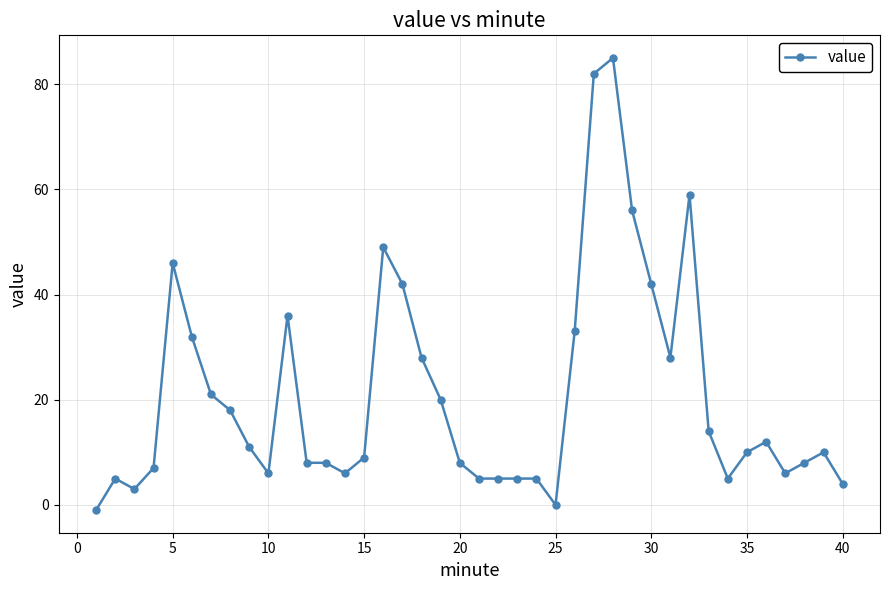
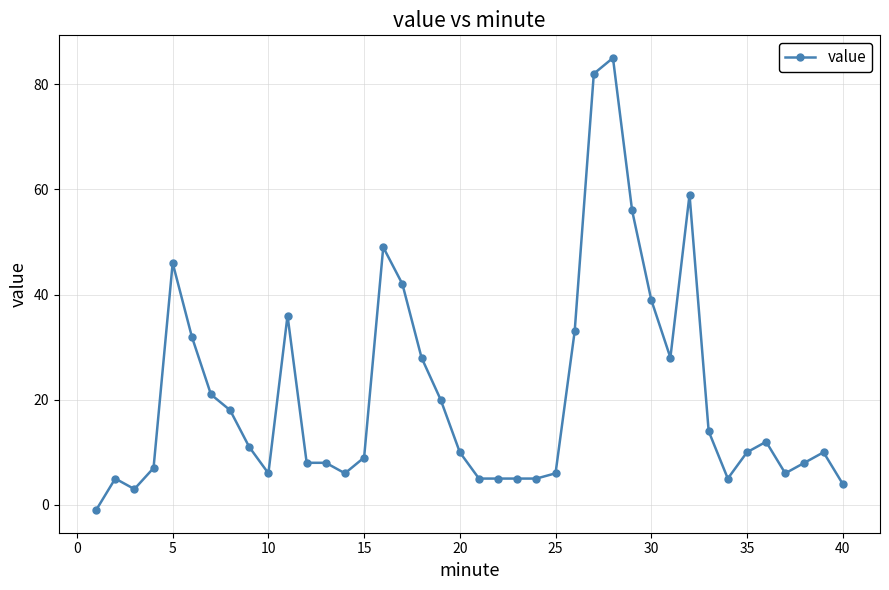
  {
    "5": 46,
    "10": 6,
    "15": 9,
-   "20": 8,
-   "25": 0,
-   "30": 42,
+   "20": 10,
+   "25": 6,
+   "30": 39,
    "35": 10,
    "40": 4
  }
